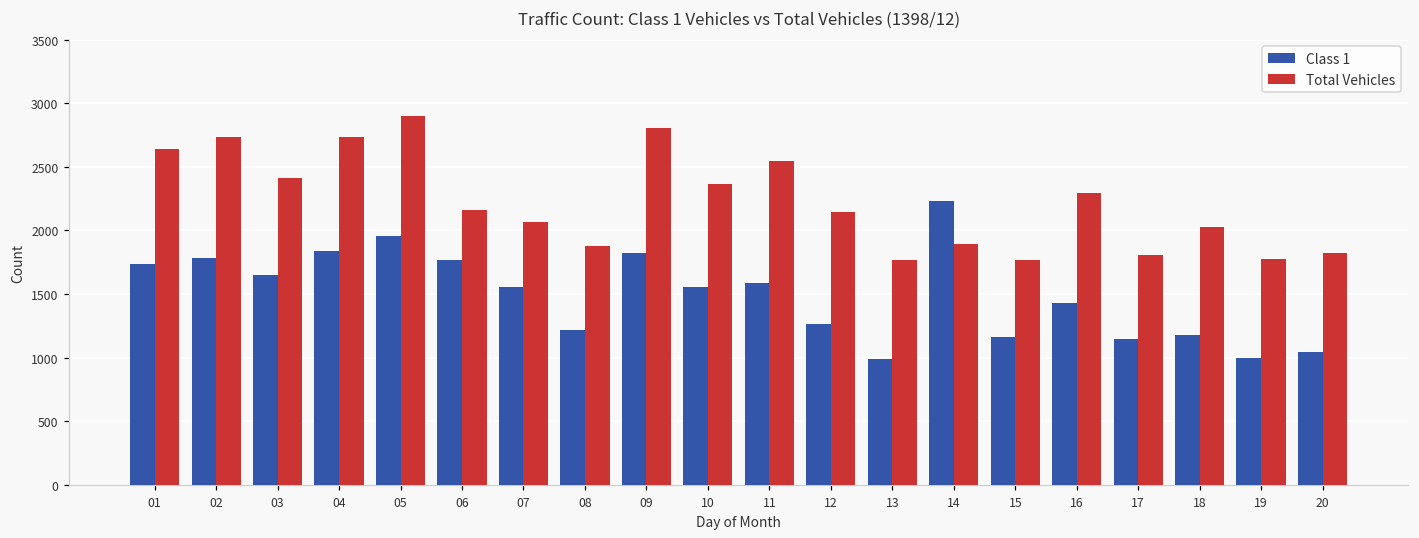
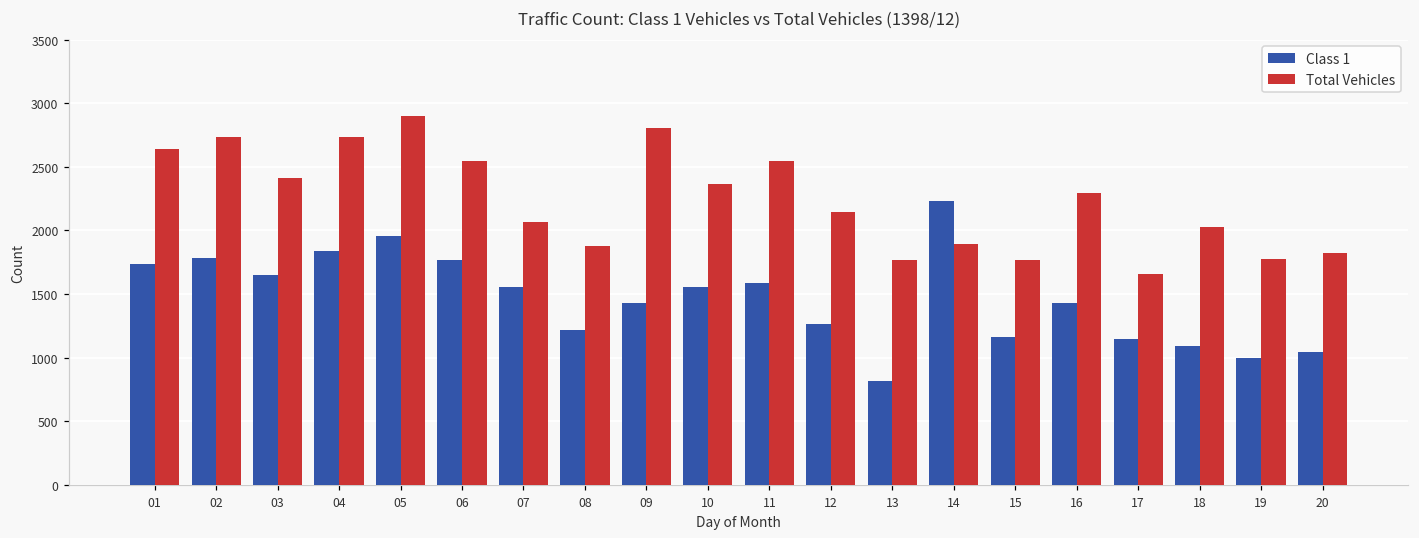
  {
    "Class 1": {
      "01": 1730,
      "02": 1780,
      "03": 1650,
      "04": 1840,
      "05": 1950,
      "06": 1770,
      "07": 1560,
      "08": 1210,
-     "09": 1820,
+     "09": 1430,
      "10": 1560,
      "11": 1590,
      "12": 1270,
-     "13": 990,
+     "13": 820,
      "14": 2230,
      "15": 1170,
      "16": 1430,
      "17": 1140,
-     "18": 1180,
+     "18": 1090,
      "19": 1000,
      "20": 1050
    },
    "Total Vehicles": {
      "01": 2640,
      "02": 2740,
      "03": 2410,
      "04": 2740,
      "05": 2900,
-     "06": 2160,
+     "06": 2550,
      "07": 2070,
      "08": 1880,
      "09": 2810,
      "10": 2360,
      "11": 2540,
      "12": 2140,
      "13": 1770,
      "14": 1900,
      "15": 1770,
      "16": 2290,
-     "17": 1800,
+     "17": 1660,
      "18": 2030,
      "19": 1780,
      "20": 1820
    }
  }
